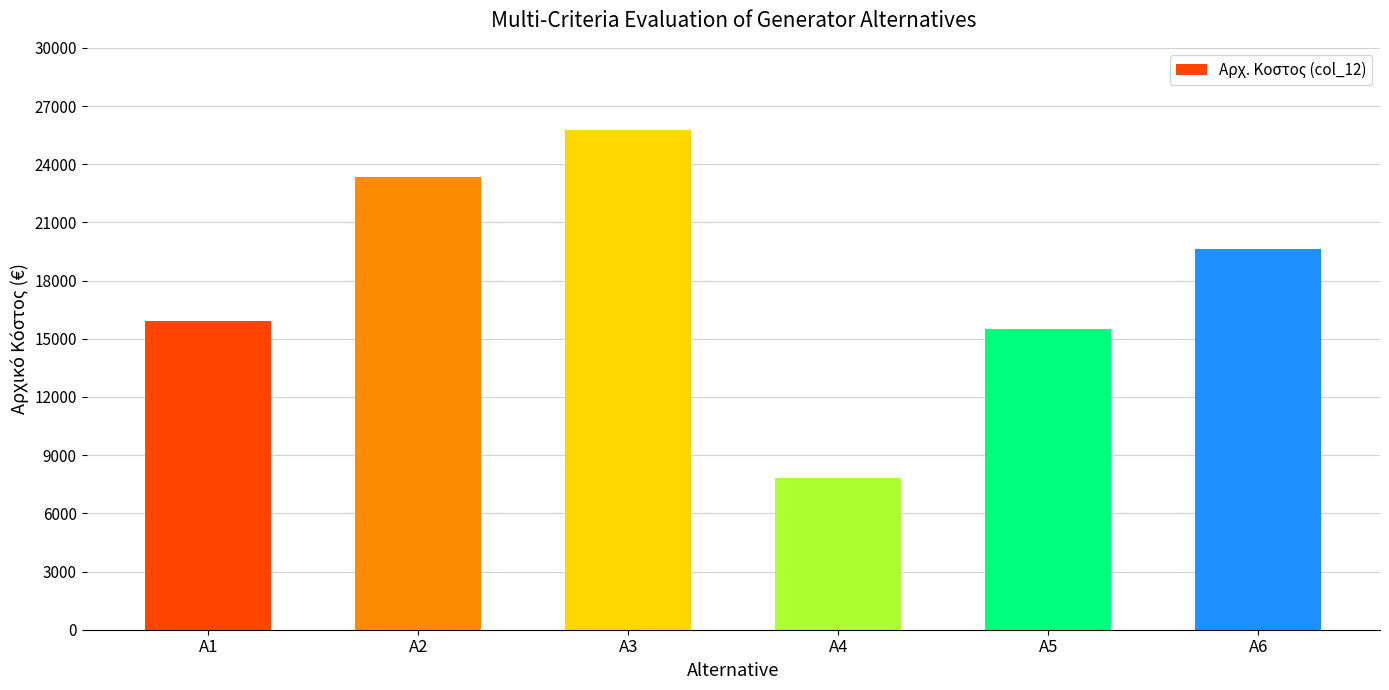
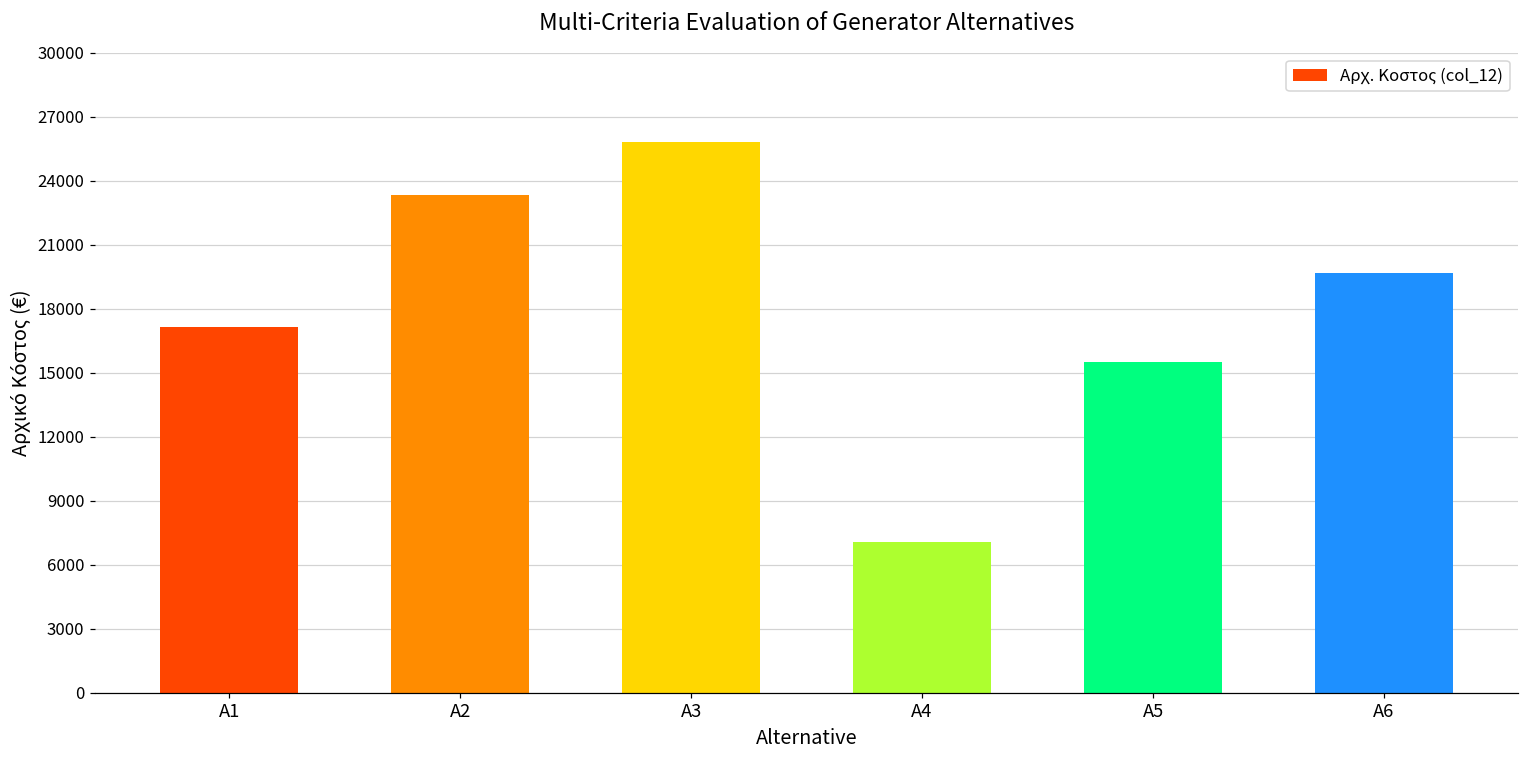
  {
-   "A1": 15900,
+   "A1": 17100,
    "A2": 23300,
    "A3": 25800,
-   "A4": 7800,
+   "A4": 7000,
    "A5": 15500,
    "A6": 19700
  }
